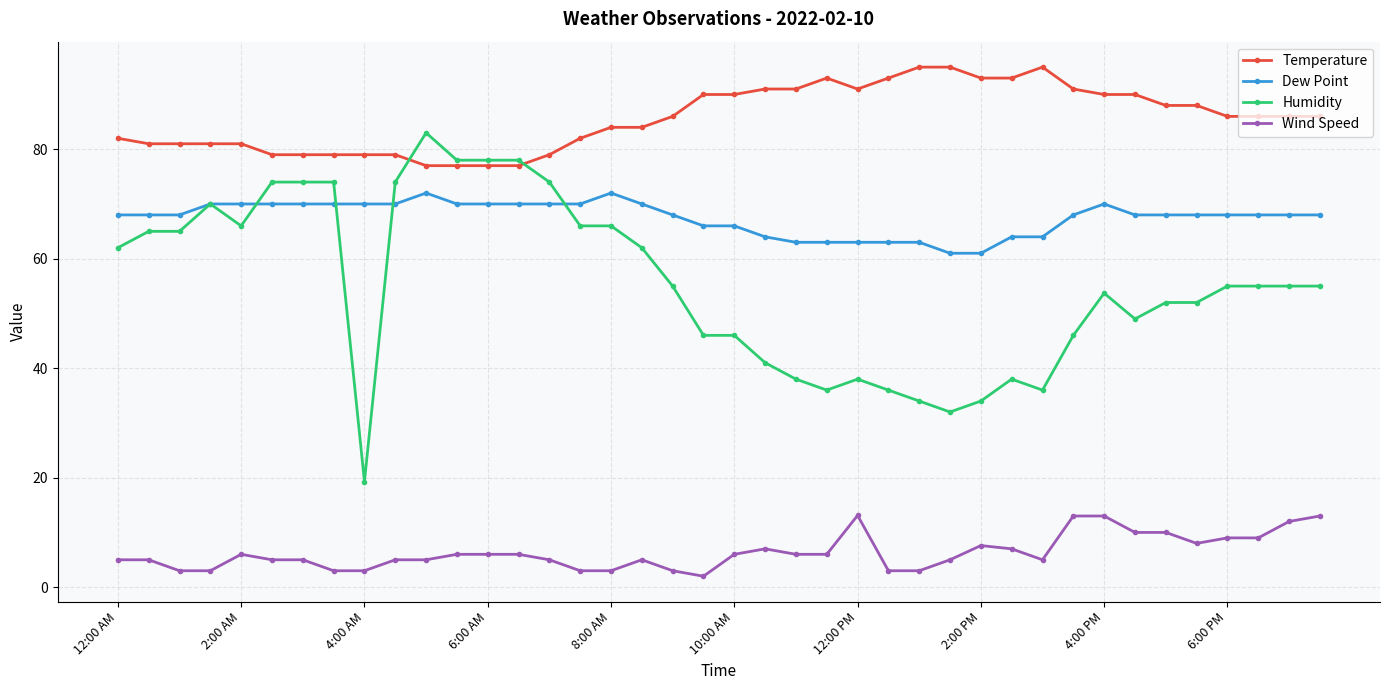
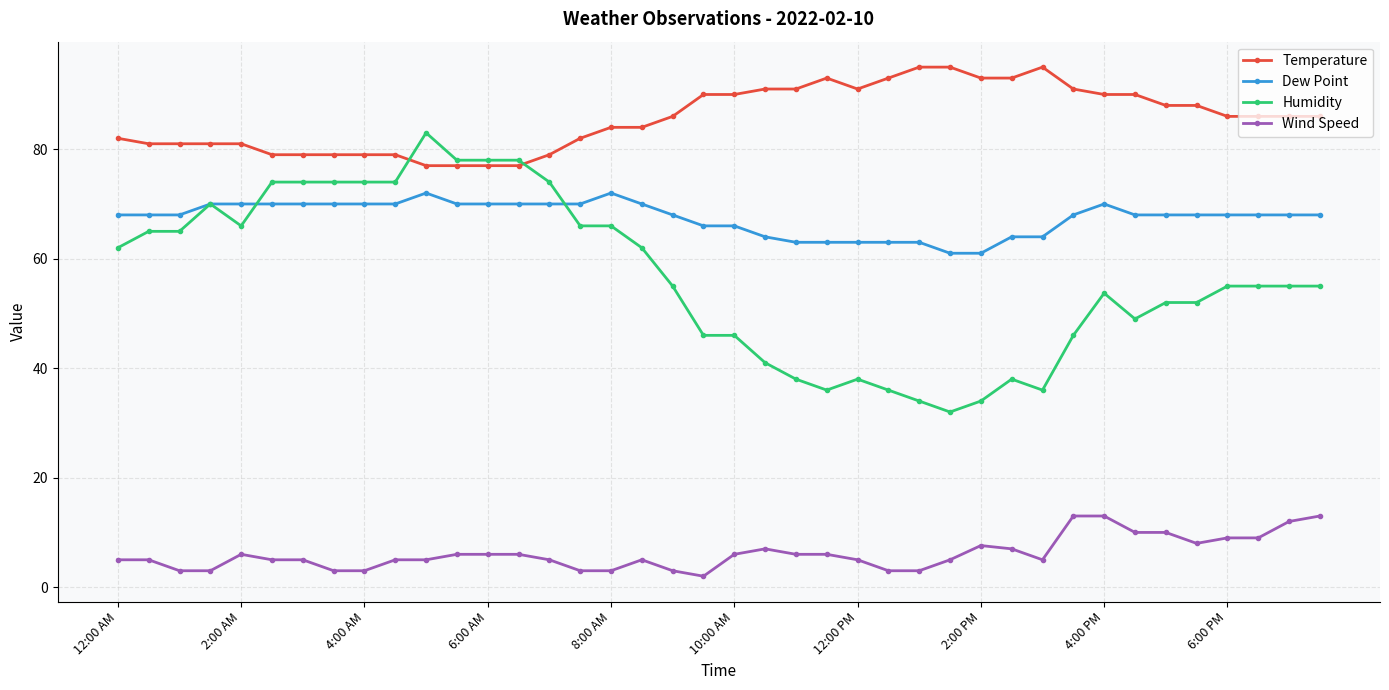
  {
    "Temperature": {
      "12:00 AM": 82,
      "2:00 AM": 81,
      "4:00 AM": 79,
      "6:00 AM": 77,
      "8:00 AM": 84,
      "10:00 AM": 90,
      "12:00 PM": 91,
      "2:00 PM": 93,
      "4:00 PM": 90,
      "6:00 PM": 86
    },
    "Dew Point": {
      "12:00 AM": 68,
      "2:00 AM": 70,
      "4:00 AM": 70,
      "6:00 AM": 70,
      "8:00 AM": 72,
      "10:00 AM": 66,
      "12:00 PM": 63,
      "2:00 PM": 61,
      "4:00 PM": 70,
      "6:00 PM": 68
    },
    "Humidity": {
      "12:00 AM": 62,
      "2:00 AM": 66,
-     "4:00 AM": 19,
+     "4:00 AM": 74,
      "6:00 AM": 78,
      "8:00 AM": 66,
      "10:00 AM": 46,
      "12:00 PM": 38,
      "2:00 PM": 34,
      "4:00 PM": 54,
      "6:00 PM": 55
    },
    "Wind Speed": {
      "12:00 AM": 5,
      "2:00 AM": 6,
      "4:00 AM": 3,
      "6:00 AM": 6,
      "8:00 AM": 3,
      "10:00 AM": 6,
-     "12:00 PM": 13,
+     "12:00 PM": 5,
      "2:00 PM": 8,
      "4:00 PM": 13,
      "6:00 PM": 9
    }
  }
